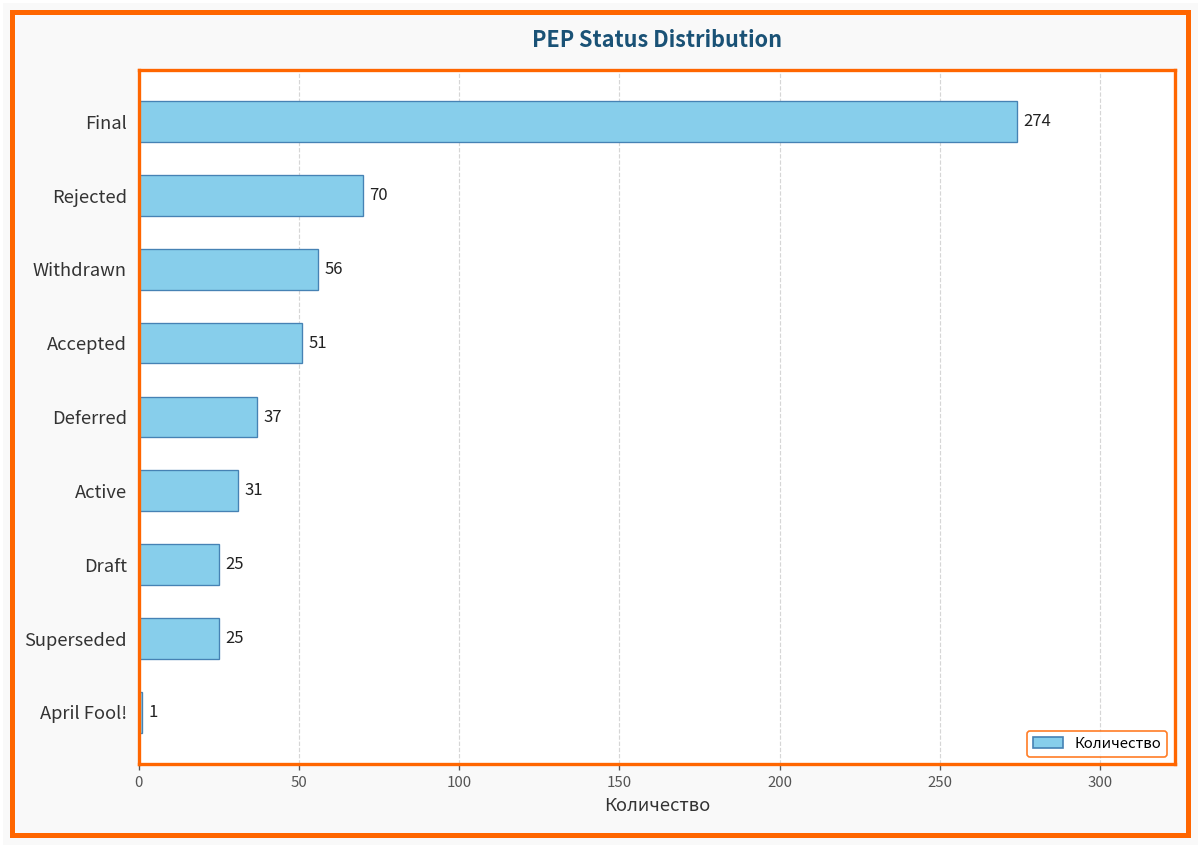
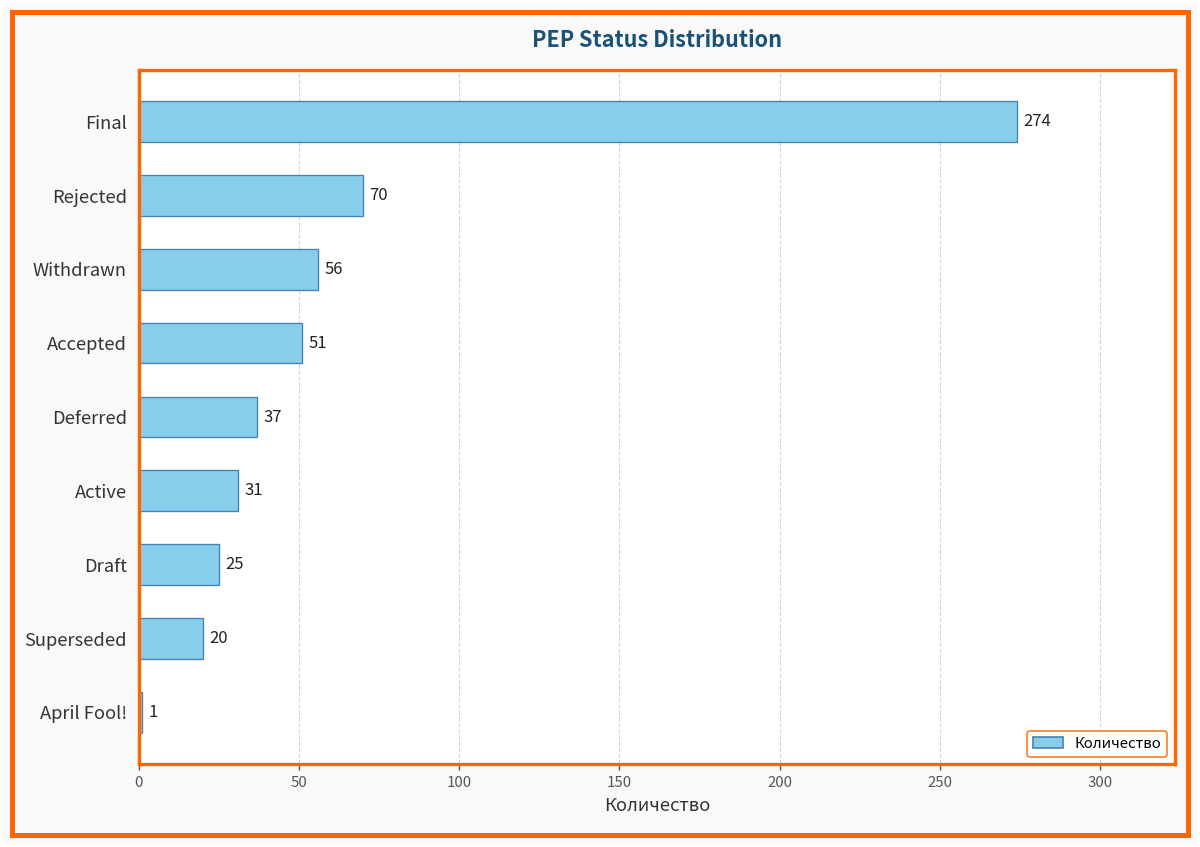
  {
    "Final": 274,
    "Rejected": 70,
    "Withdrawn": 56,
    "Accepted": 51,
    "Deferred": 37,
    "Active": 31,
    "Draft": 25,
-   "Superseded": 25,
+   "Superseded": 20,
    "April Fool!": 1
  }
